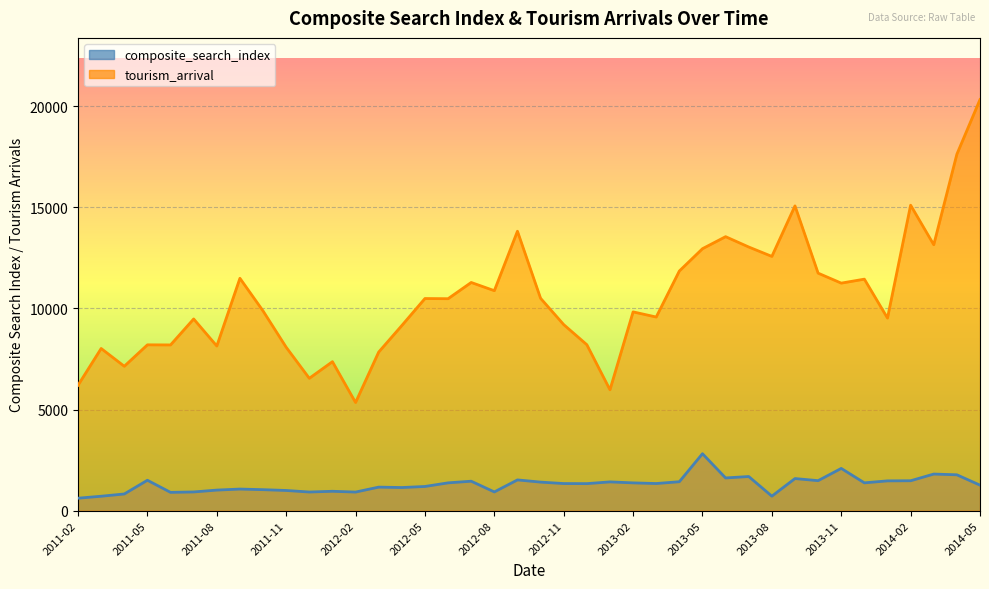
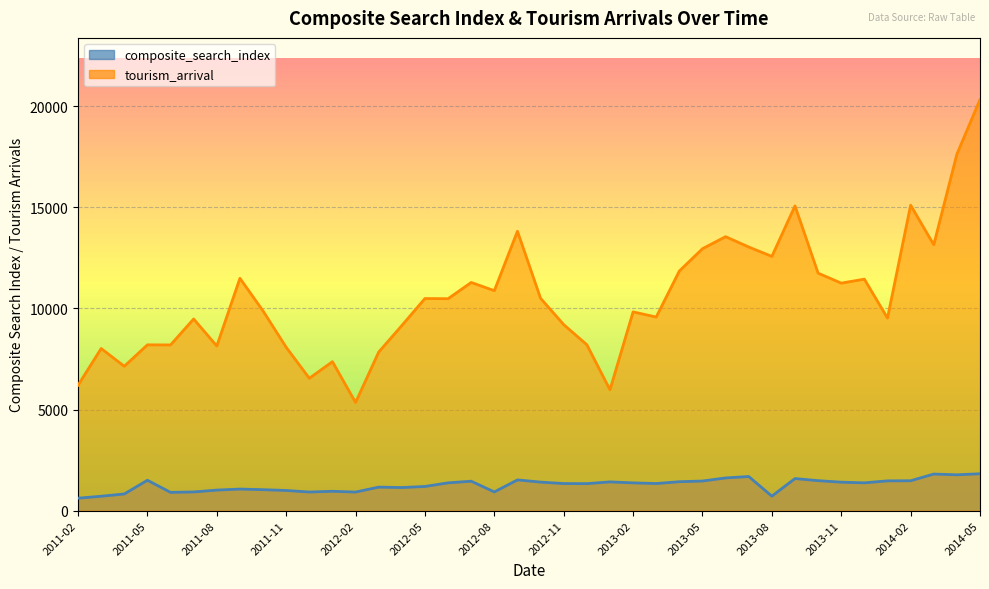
  {
    "composite_search_index": {
      "2011-02": 600,
      "2011-05": 1500,
      "2011-08": 1000,
      "2011-11": 1000,
      "2012-02": 900,
      "2012-05": 1200,
      "2012-08": 900,
      "2012-11": 1300,
      "2013-02": 1400,
-     "2013-05": 2800,
+     "2013-05": 1500,
      "2013-08": 700,
-     "2013-11": 2100,
+     "2013-11": 1400,
      "2014-02": 1500,
-     "2014-05": 1300
+     "2014-05": 1800
    },
    "tourism_arrival": {
      "2011-02": 6200,
      "2011-05": 8200,
      "2011-08": 8100,
      "2011-11": 8100,
      "2012-02": 5300,
      "2012-05": 10500,
      "2012-08": 10900,
      "2012-11": 9200,
      "2013-02": 9800,
      "2013-05": 13000,
      "2013-08": 12600,
      "2013-11": 11300,
      "2014-02": 15100,
      "2014-05": 20300
    }
  }
